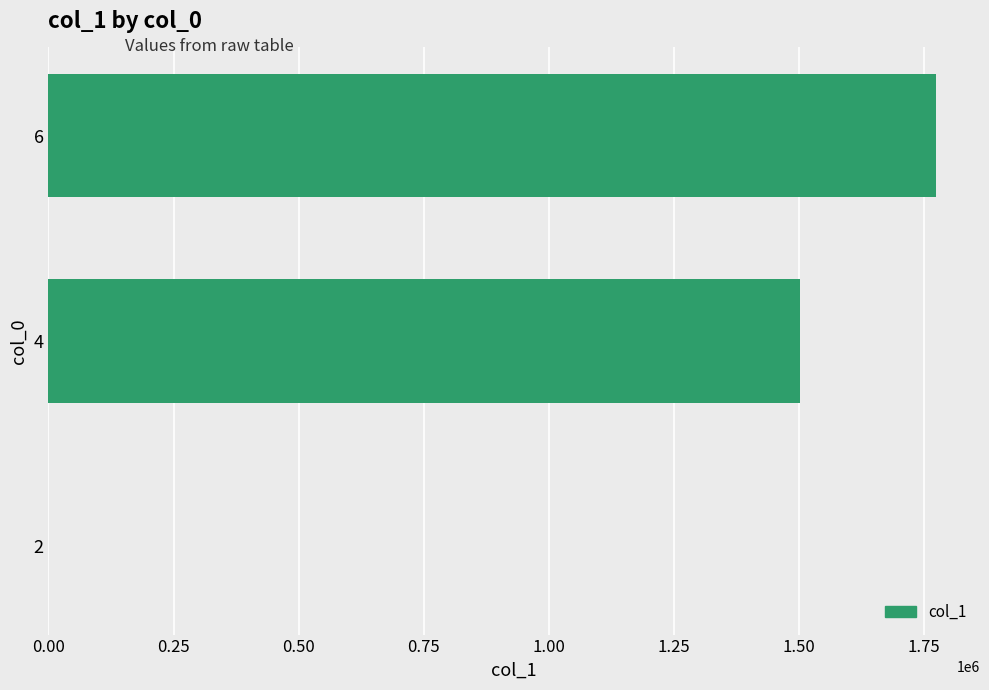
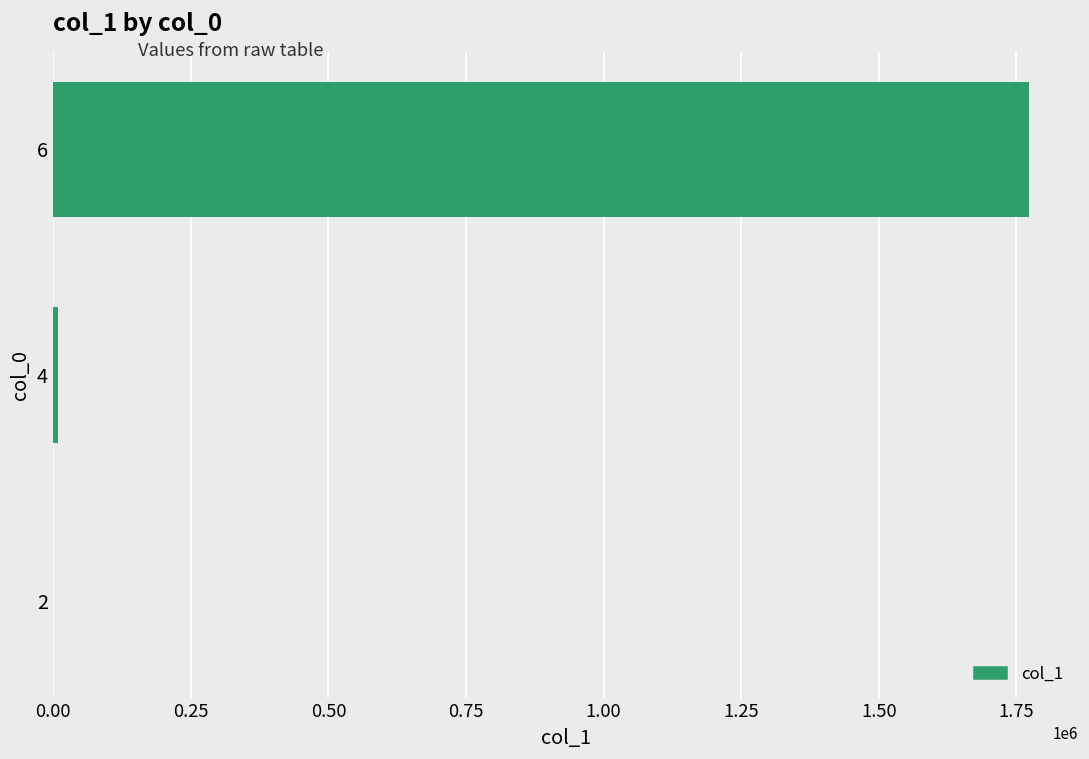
  {
    "6": 1770000,
-   "4": 1500000
+   "4": 10000
  }
